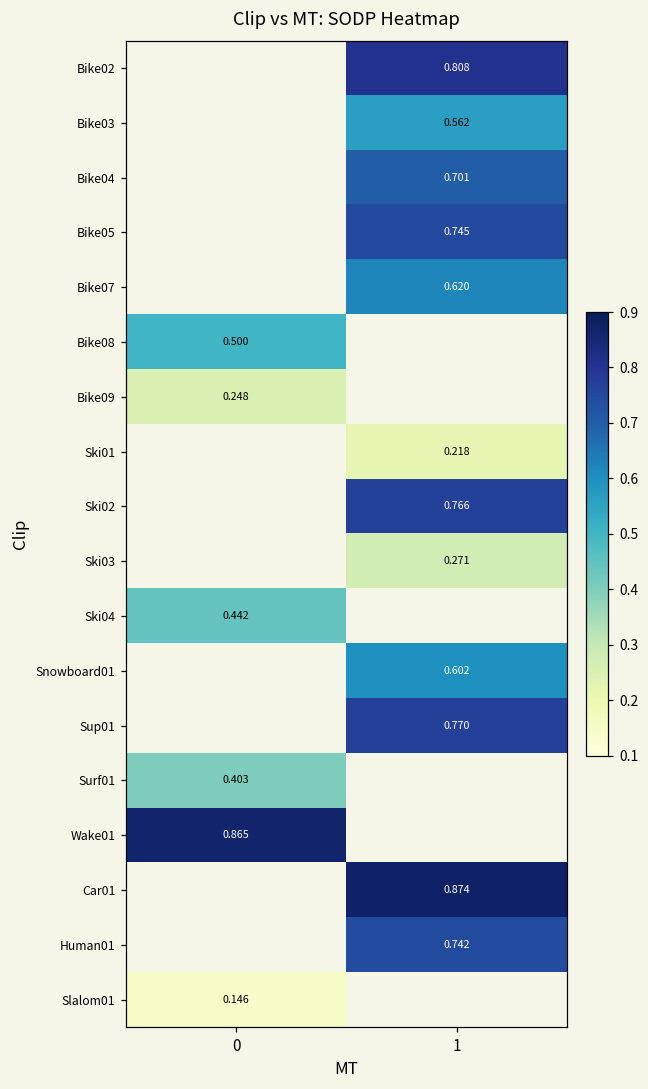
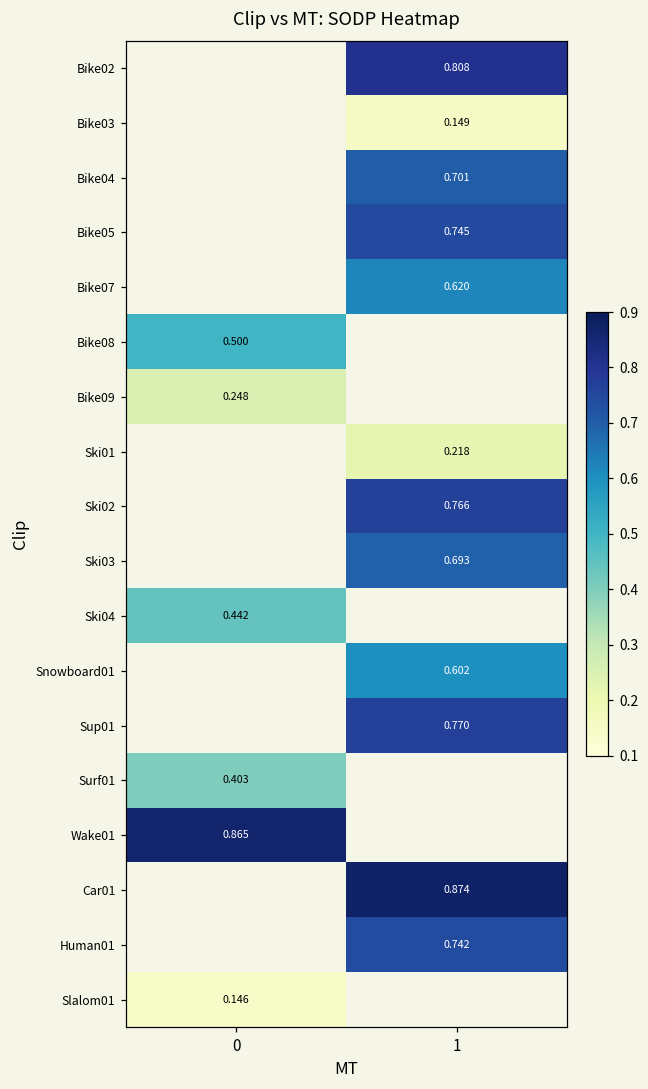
  {
    "Bike02": {
      "1": 0.808
    },
    "Bike03": {
-     "1": 0.562
+     "1": 0.149
    },
    "Bike04": {
      "1": 0.701
    },
    "Bike05": {
      "1": 0.745
    },
    "Bike07": {
      "1": 0.620
    },
    "Bike08": {
      "0": 0.500
    },
    "Bike09": {
      "0": 0.248
    },
    "Ski01": {
      "1": 0.218
    },
    "Ski02": {
      "1": 0.766
    },
    "Ski03": {
-     "1": 0.271
+     "1": 0.693
    },
    "Ski04": {
      "0": 0.442
    },
    "Snowboard01": {
      "1": 0.602
    },
    "Sup01": {
      "1": 0.770
    },
    "Surf01": {
      "0": 0.403
    },
    "Wake01": {
      "0": 0.865
    },
    "Car01": {
      "1": 0.874
    },
    "Human01": {
      "1": 0.742
    },
    "Slalom01": {
      "0": 0.146
    }
  }
